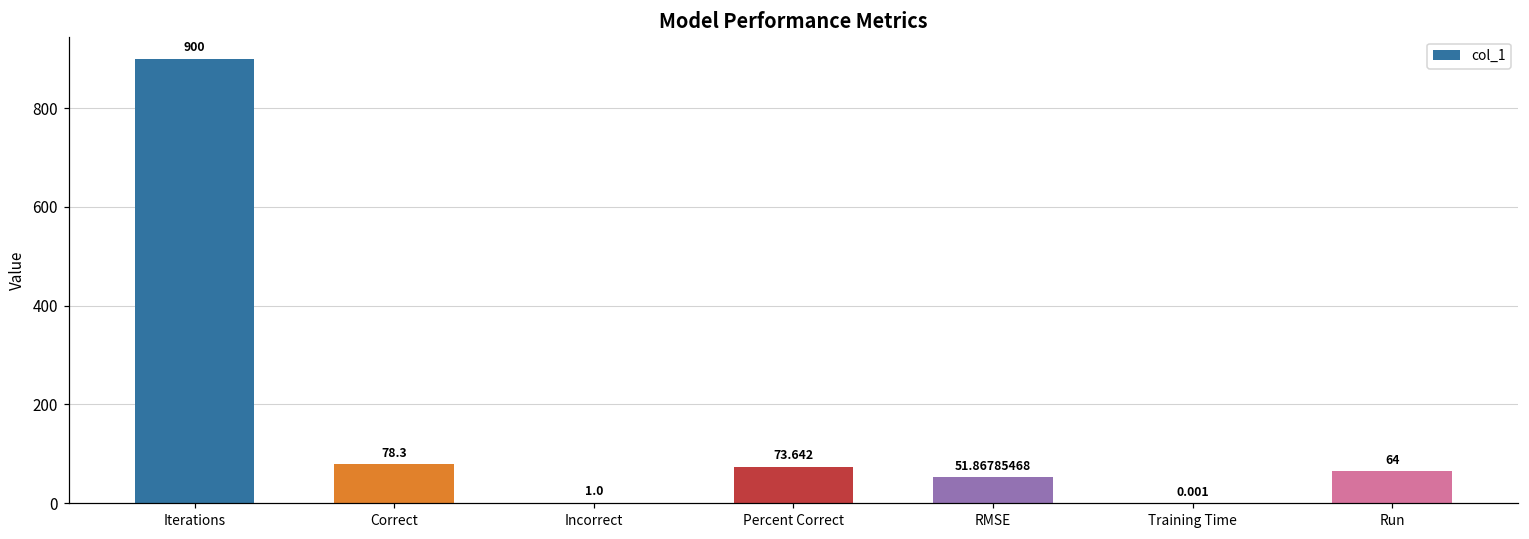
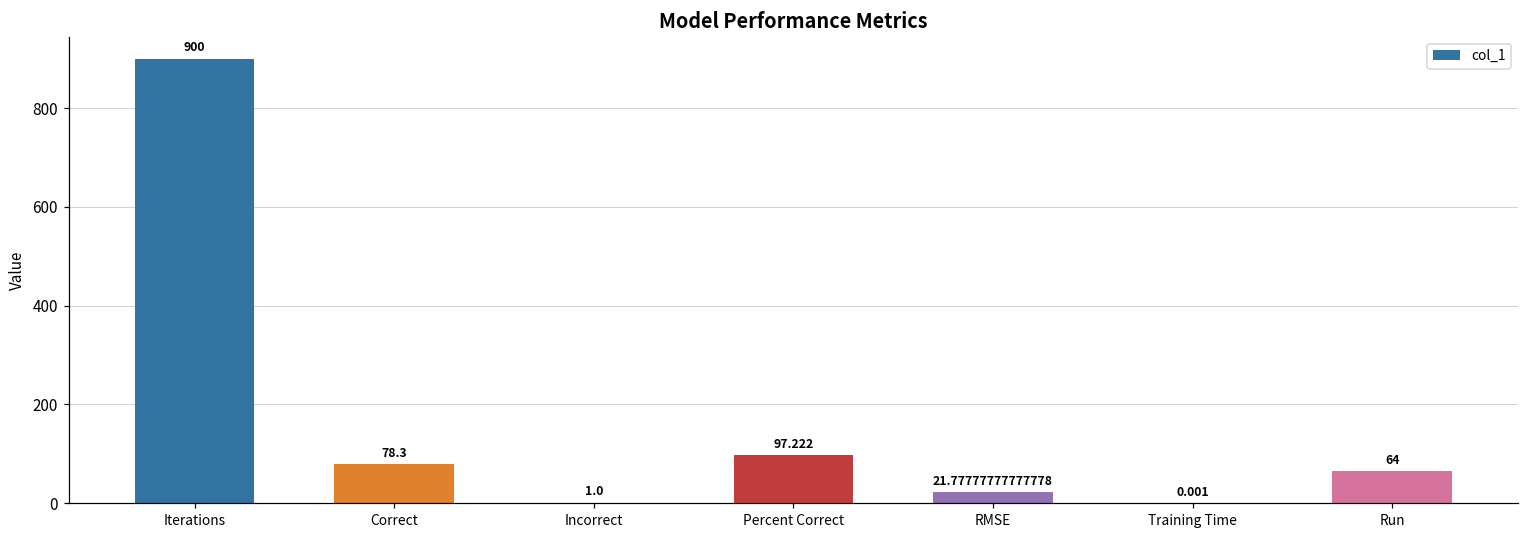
  {
    "Iterations": 900,
    "Correct": 78.3,
    "Incorrect": 1.0,
-   "Percent Correct": 73.642,
-   "RMSE": 51.86785468,
+   "Percent Correct": 97.222,
+   "RMSE": 21.77777777777778,
    "Training Time": 0.001,
    "Run": 64
  }
